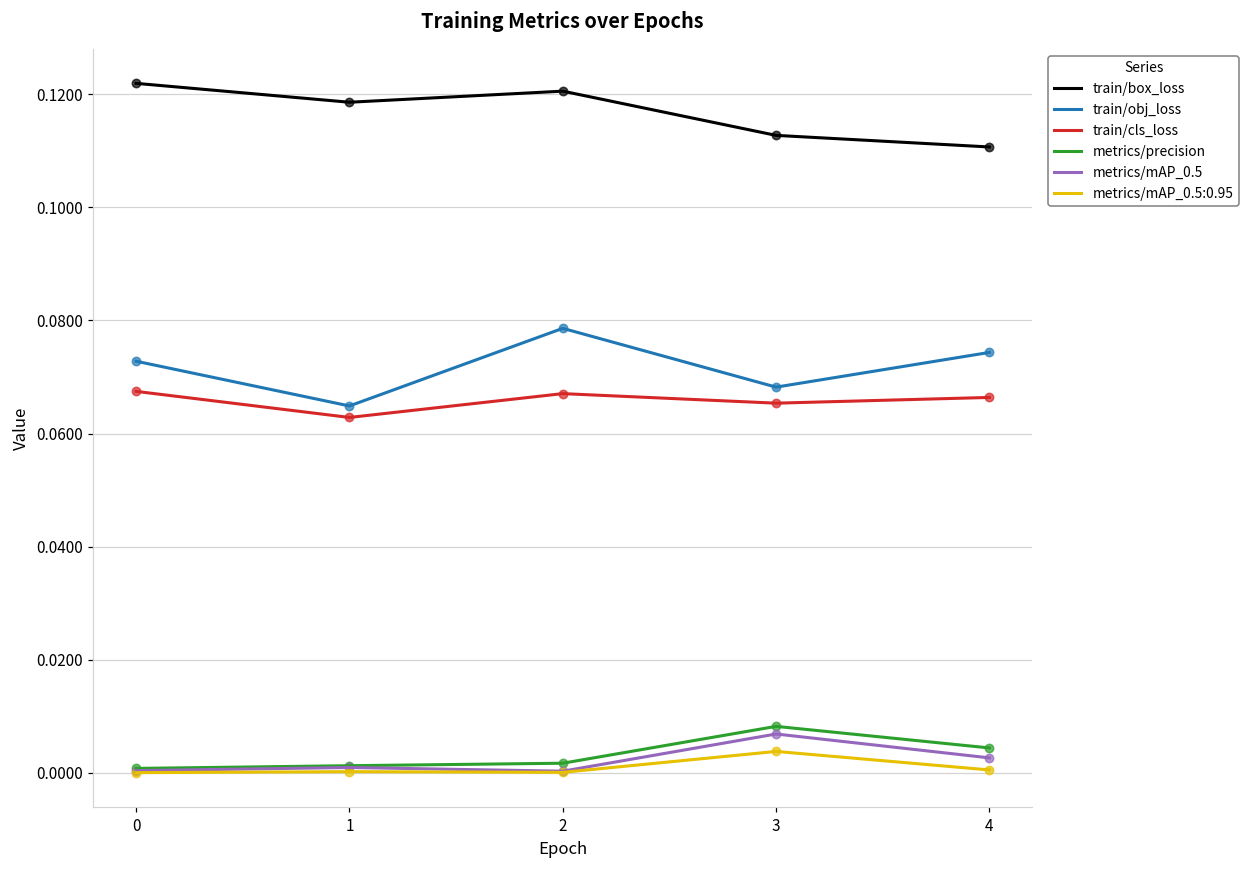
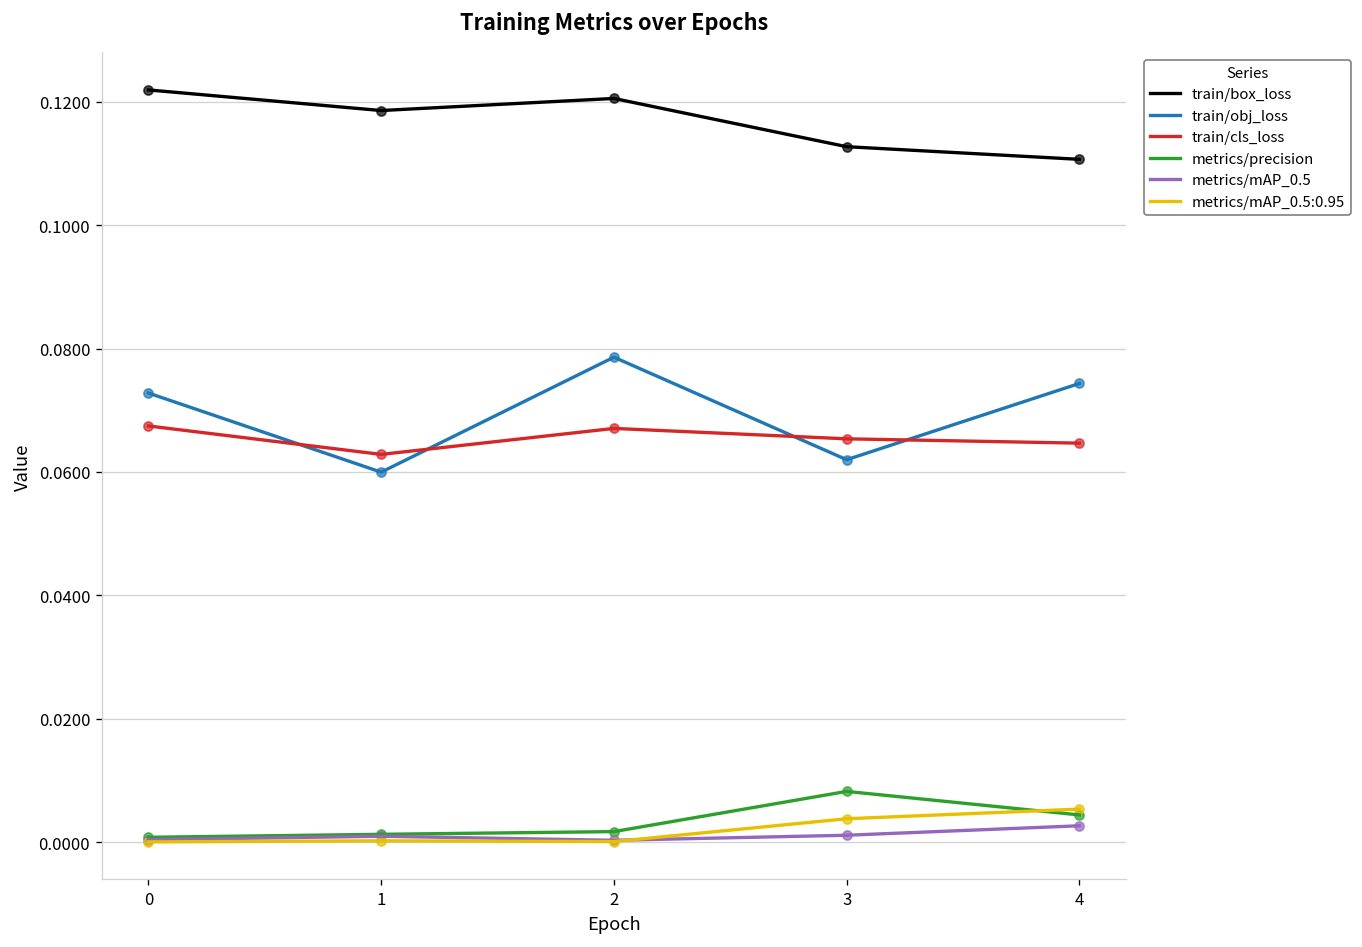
  {
    "train/box_loss": {
      "0": 0.122,
      "1": 0.119,
      "2": 0.121,
      "3": 0.113,
      "4": 0.111
    },
    "train/obj_loss": {
      "0": 0.073,
-     "1": 0.065,
+     "1": 0.060,
      "2": 0.079,
-     "3": 0.068,
+     "3": 0.062,
      "4": 0.074
    },
    "train/cls_loss": {
      "0": 0.067,
      "1": 0.063,
      "2": 0.067,
      "3": 0.065,
-     "4": 0.066
+     "4": 0.065
    },
    "metrics/precision": {
      "2": 0.002,
      "3": 0.008,
      "4": 0.004
    },
    "metrics/mAP_0.5": {
-     "3": 0.007,
+     "3": 0.001,
      "4": 0.003
    },
    "metrics/mAP_0.5:0.95": {
      "1": 0.000,
      "3": 0.004,
-     "4": 0.001
+     "4": 0.005
    }
  }
